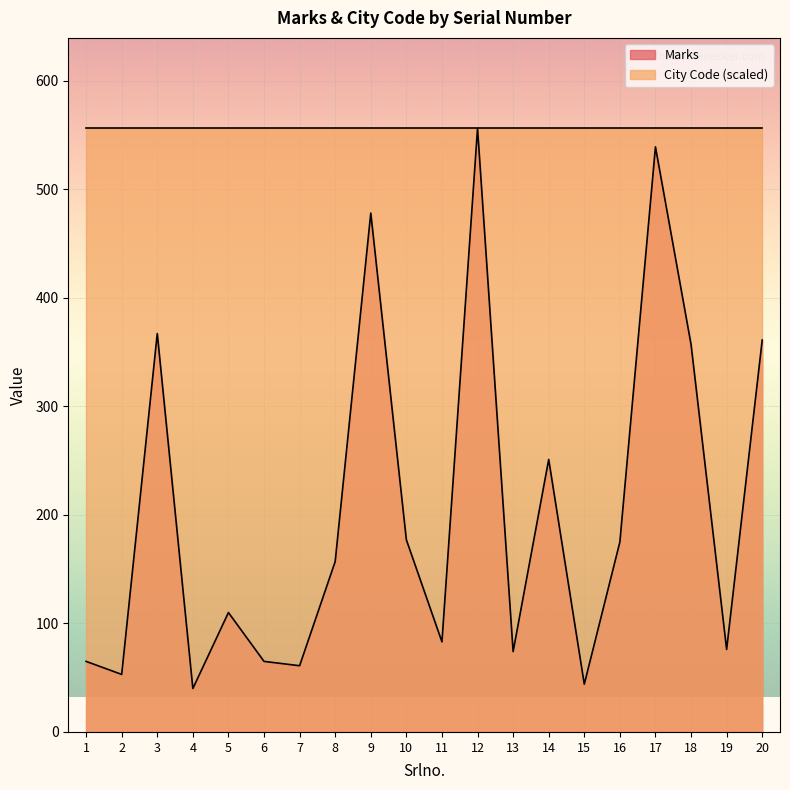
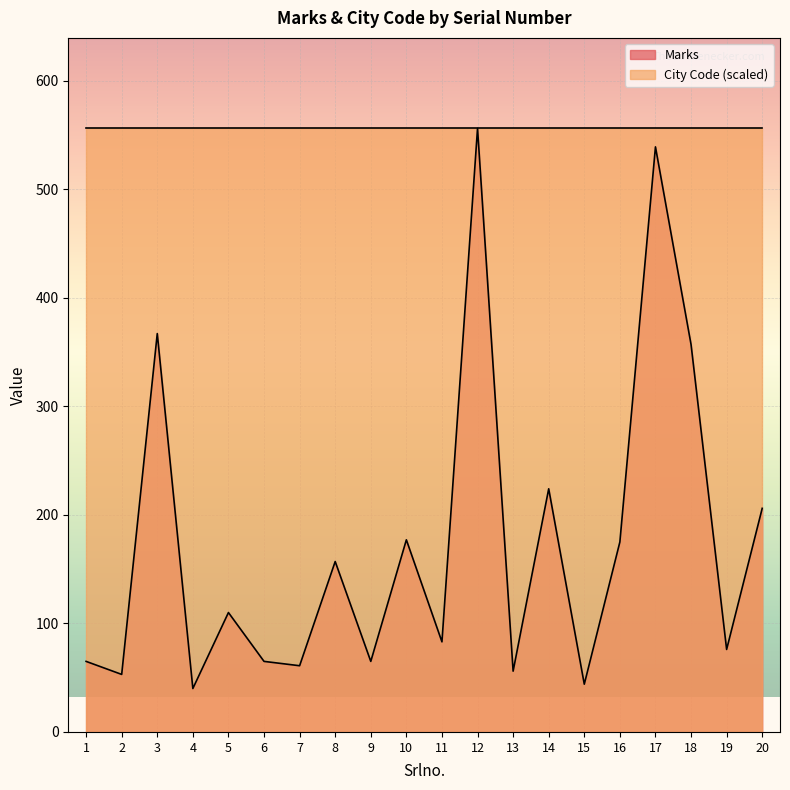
  {
    "Marks": {
      "1": 65,
      "2": 53,
      "3": 367,
      "4": 40,
      "5": 110,
      "6": 65,
      "7": 61,
      "8": 157,
-     "9": 478,
+     "9": 65,
      "10": 177,
      "11": 83,
-     "13": 74,
-     "14": 251,
+     "13": 56,
+     "14": 224,
      "15": 44,
      "16": 175,
      "17": 539,
      "18": 357,
      "19": 76,
-     "20": 361
+     "20": 206
    },
    "City Code (scaled)": {
      "1": 556,
      "2": 556,
      "3": 556,
      "4": 556,
      "5": 556,
      "6": 556,
      "7": 556,
      "8": 556,
      "9": 556,
      "10": 556,
      "11": 556,
      "13": 556,
      "14": 556,
      "15": 556,
      "16": 556,
      "17": 556,
      "18": 556,
      "19": 556,
      "20": 556
    }
  }
